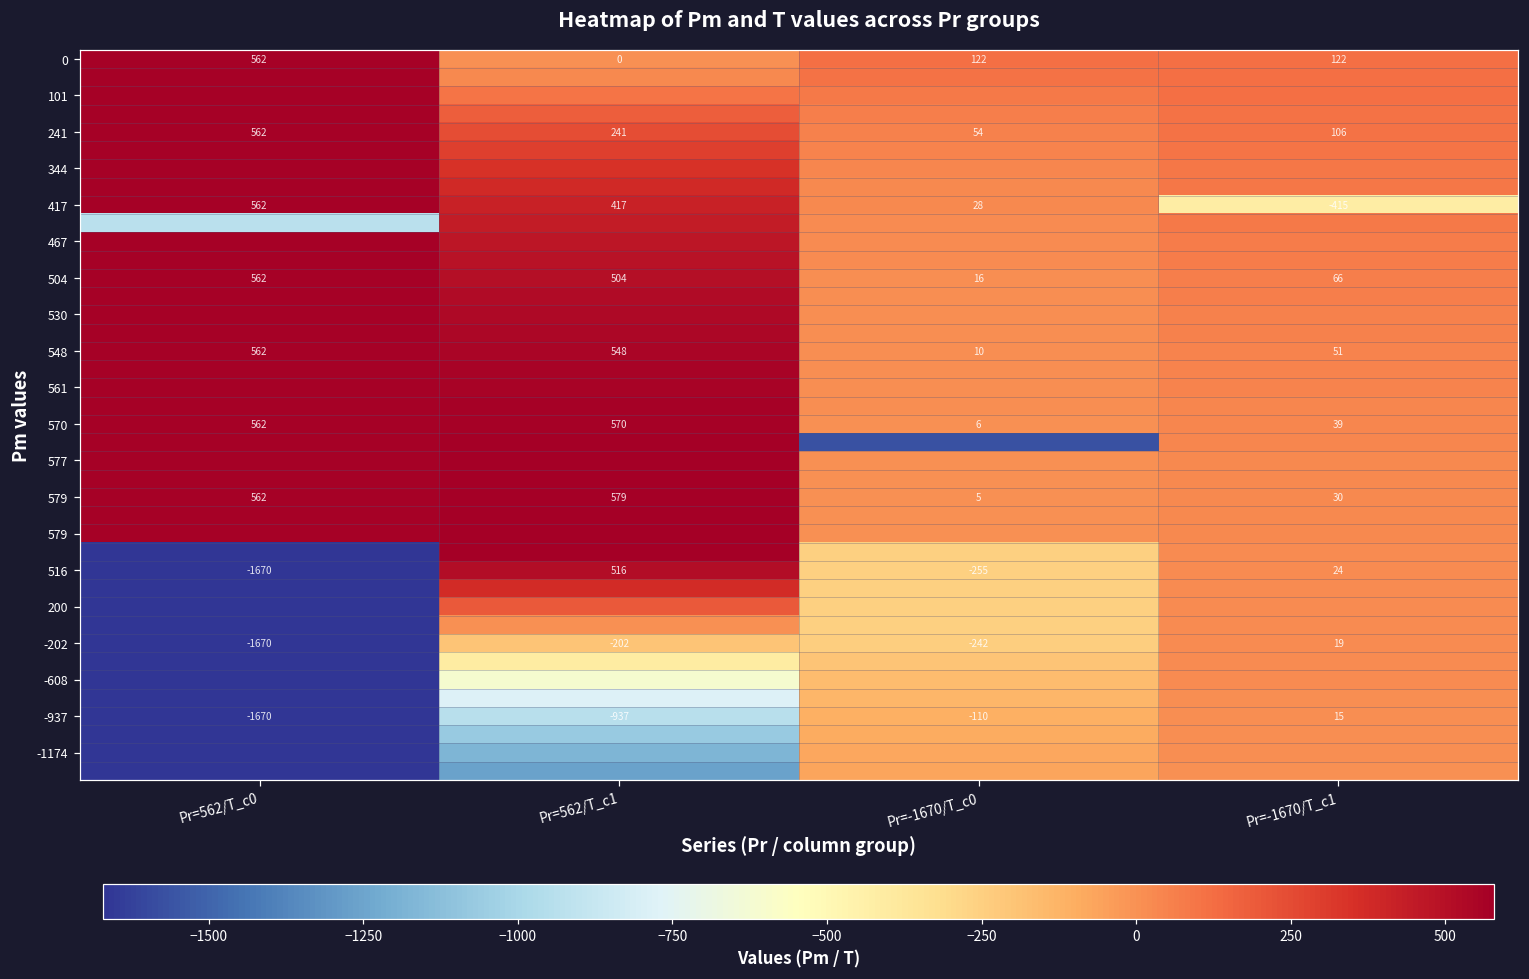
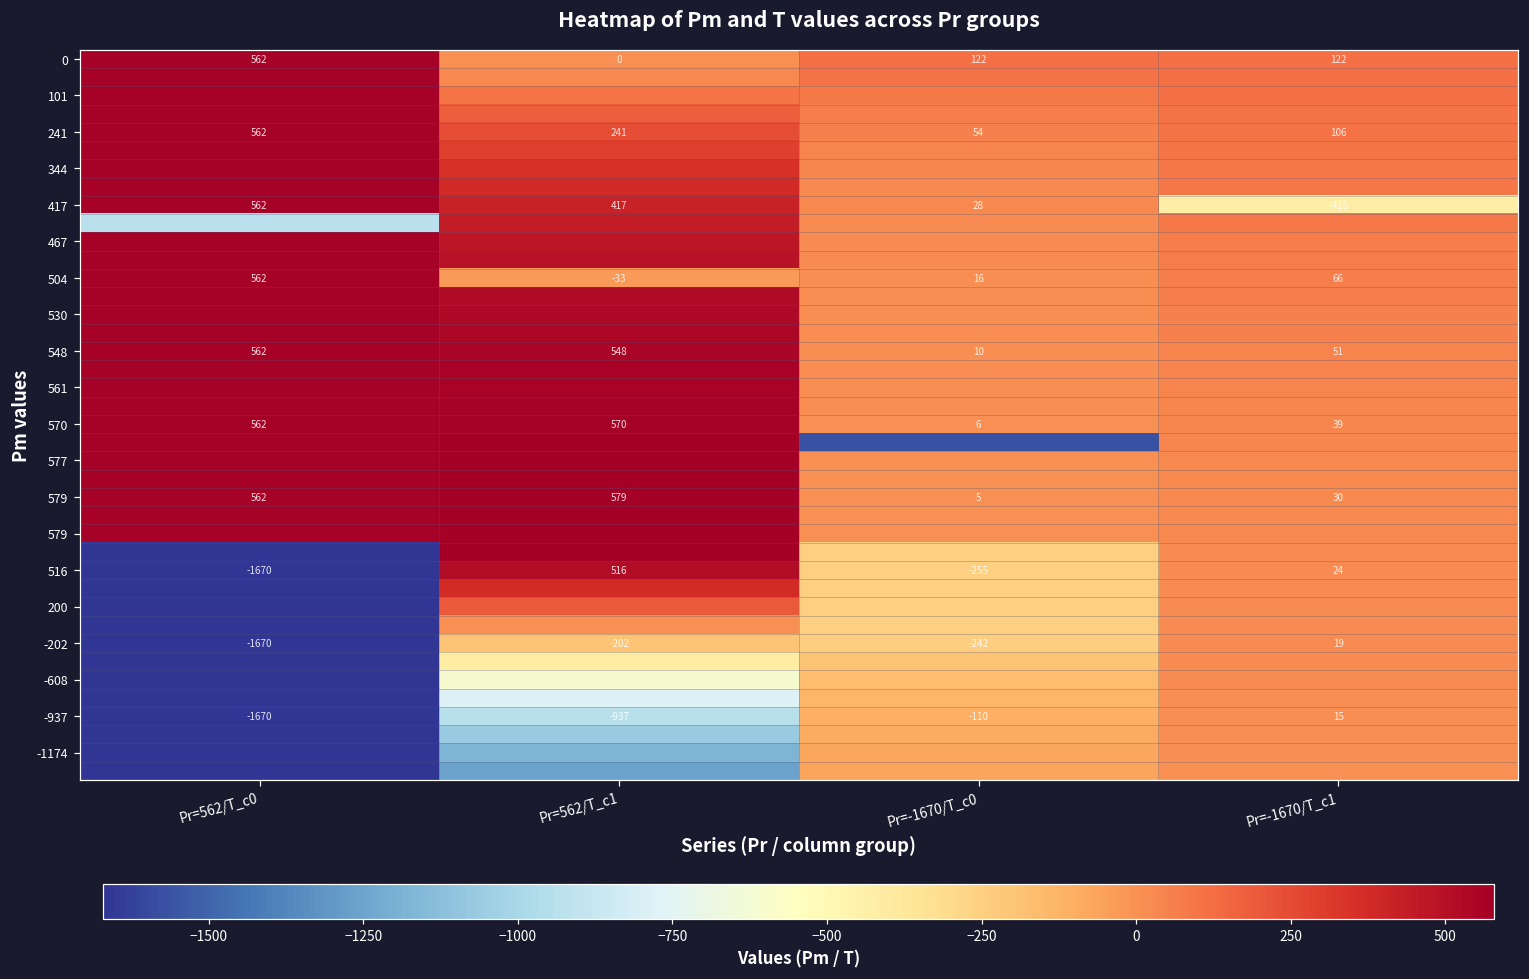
  {
    "0": {
      "Pr=562/T_c0": 562,
      "Pr=562/T_c1": 0,
      "Pr=-1670/T_c0": 122,
      "Pr=-1670/T_c1": 122
    },
    "241": {
      "Pr=562/T_c0": 562,
      "Pr=562/T_c1": 241,
      "Pr=-1670/T_c0": 54,
      "Pr=-1670/T_c1": 106
    },
    "417": {
      "Pr=562/T_c0": 562,
      "Pr=562/T_c1": 417,
      "Pr=-1670/T_c0": 28,
      "Pr=-1670/T_c1": -415
    },
    "504": {
      "Pr=562/T_c0": 562,
-     "Pr=562/T_c1": 504,
+     "Pr=562/T_c1": -33,
      "Pr=-1670/T_c0": 16,
      "Pr=-1670/T_c1": 66
    },
    "548": {
      "Pr=562/T_c0": 562,
      "Pr=562/T_c1": 548,
      "Pr=-1670/T_c0": 10,
      "Pr=-1670/T_c1": 51
    },
    "570": {
      "Pr=562/T_c0": 562,
      "Pr=562/T_c1": 570,
      "Pr=-1670/T_c0": 6,
      "Pr=-1670/T_c1": 39
    },
    "516": {
      "Pr=562/T_c0": -1670,
      "Pr=562/T_c1": 516,
      "Pr=-1670/T_c0": -255,
      "Pr=-1670/T_c1": 24
    },
    "-202": {
      "Pr=562/T_c0": -1670,
      "Pr=562/T_c1": -202,
      "Pr=-1670/T_c0": -242,
      "Pr=-1670/T_c1": 19
    },
    "-937": {
      "Pr=562/T_c0": -1670,
      "Pr=562/T_c1": -937,
      "Pr=-1670/T_c0": -110,
      "Pr=-1670/T_c1": 15
    }
  }
